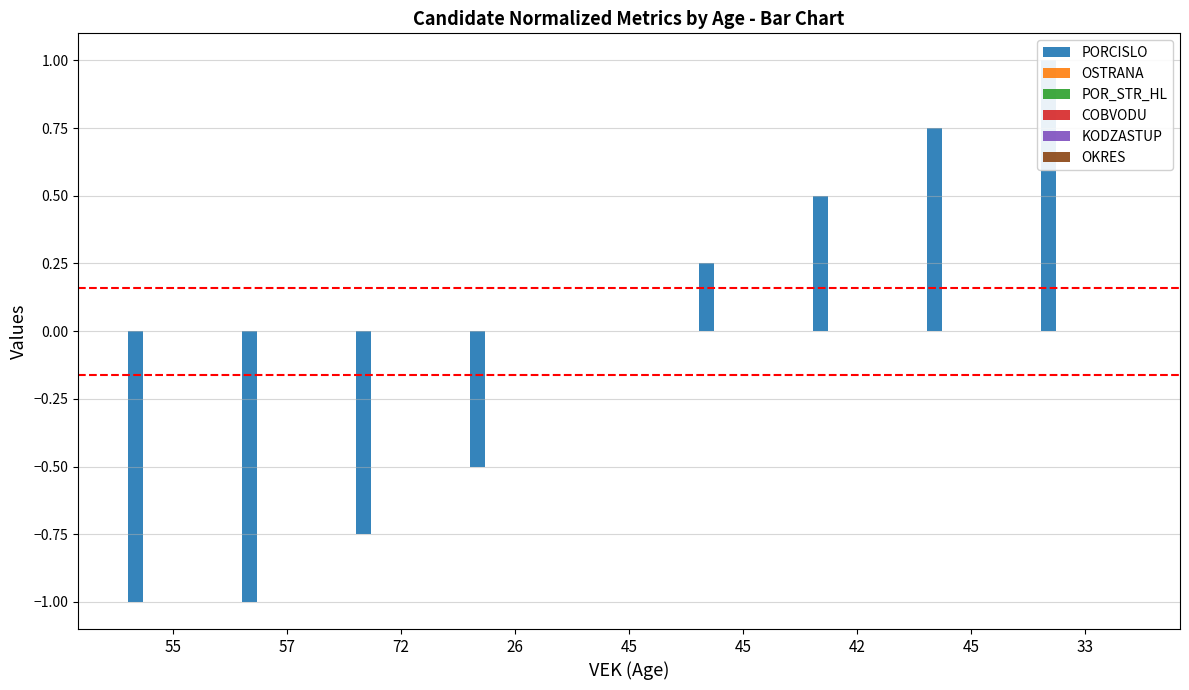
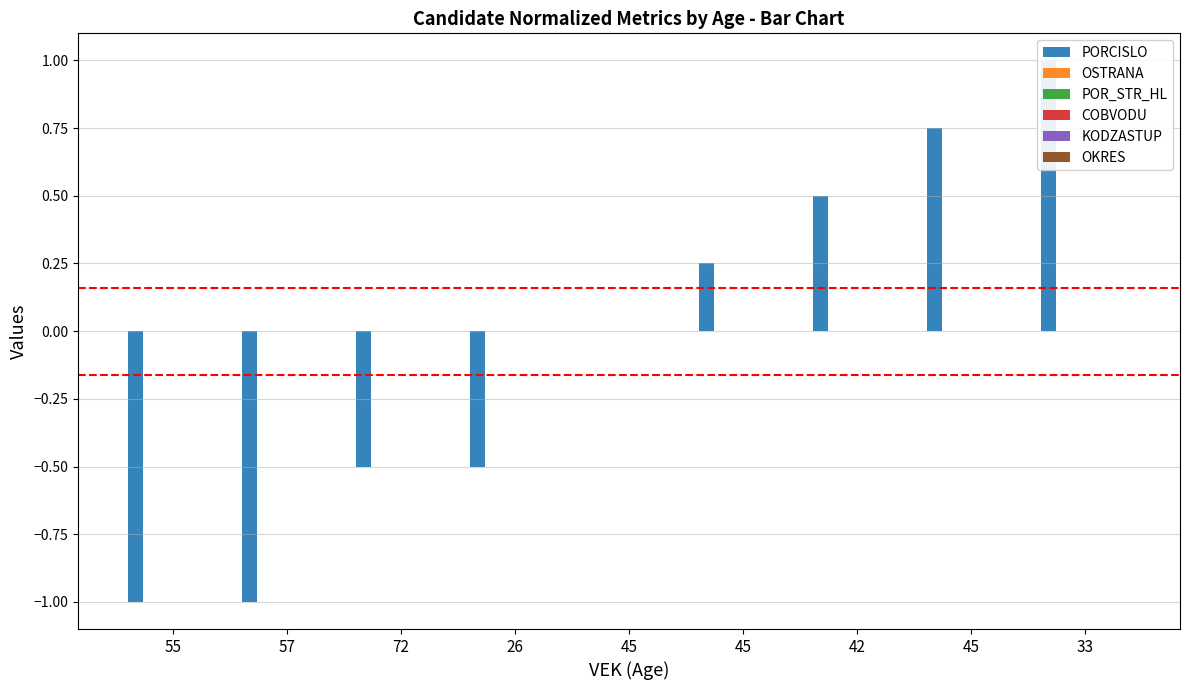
  {
    "PORCISLO": {
      "55": -1.00,
      "57": -1.00,
-     "72": -0.75,
+     "72": -0.50,
      "26": -0.50,
      "42": 0.50
    },
    "OSTRANA": {
      "55": 0.00,
      "57": 0.00,
      "72": 0.00,
      "26": 0.00,
      "42": 0.00,
      "33": 0.00
    },
    "POR_STR_HL": {
      "55": 0.00,
      "57": 0.00,
      "72": 0.00,
      "26": 0.00,
      "42": 0.00,
      "33": 0.00
    },
    "COBVODU": {
      "55": 0.00,
      "57": 0.00,
      "72": 0.00,
      "26": 0.00,
      "42": 0.00,
      "33": 0.00
    },
    "KODZASTUP": {
      "55": 0.00,
      "57": 0.00,
      "72": 0.00,
      "26": 0.00,
      "42": 0.00,
      "33": 0.00
    },
    "OKRES": {
      "55": 0.00,
      "57": 0.00,
      "72": 0.00,
      "26": 0.00,
      "42": 0.00,
      "33": 0.00
    }
  }
